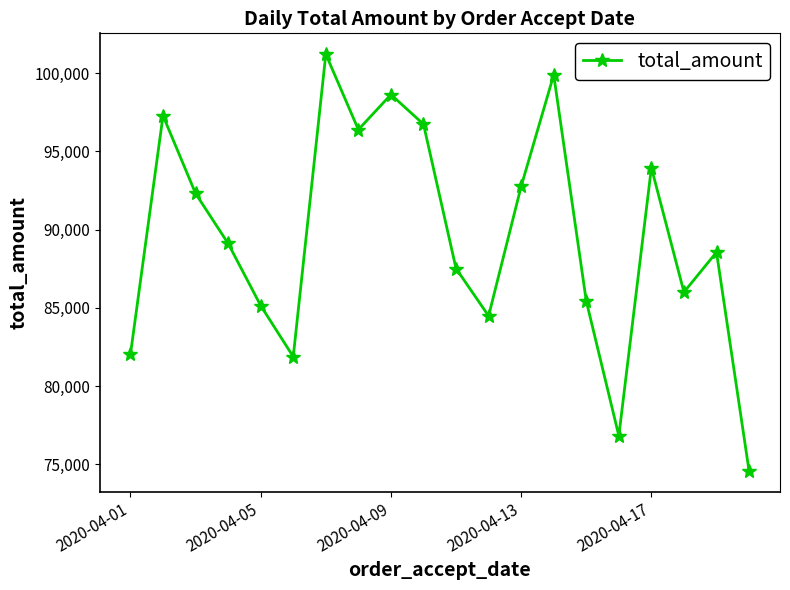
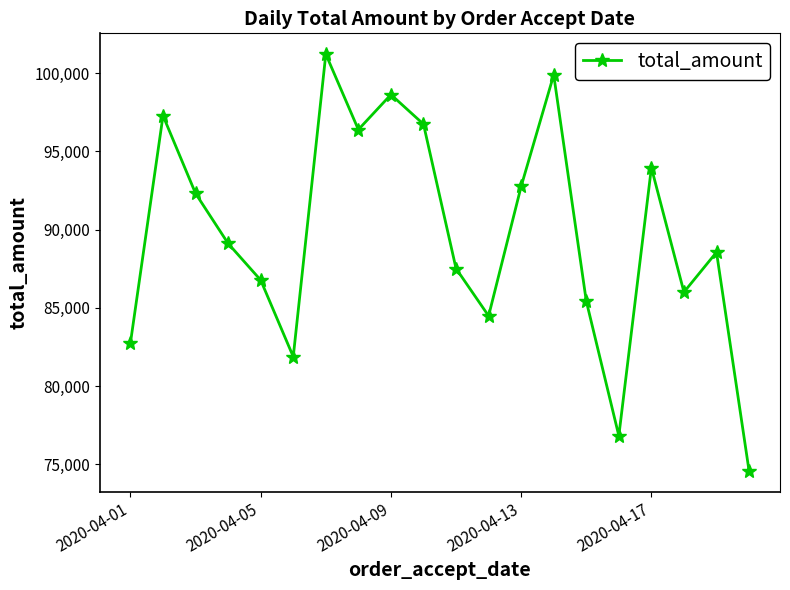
  {
-   "2020-04-01": "82,000",
-   "2020-04-05": "85,100",
+   "2020-04-01": "82,800",
+   "2020-04-05": "86,800",
    "2020-04-09": "98,600",
    "2020-04-13": "92,800",
    "2020-04-17": "94,000"
  }
